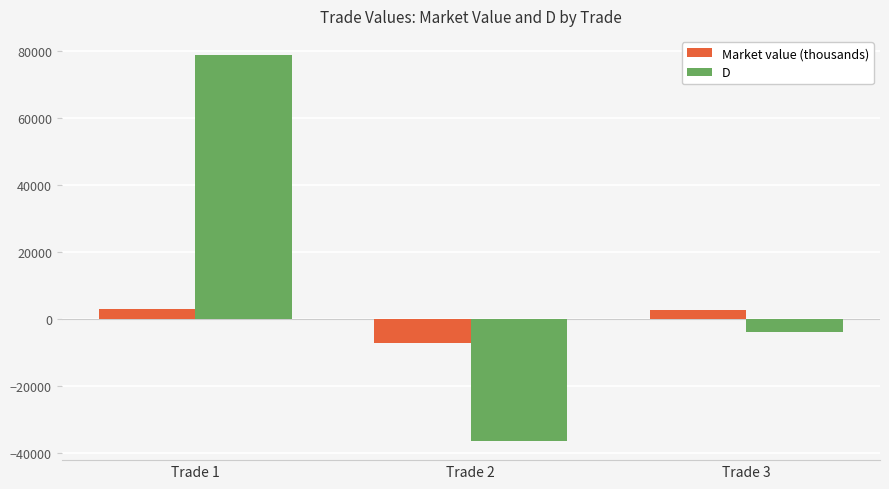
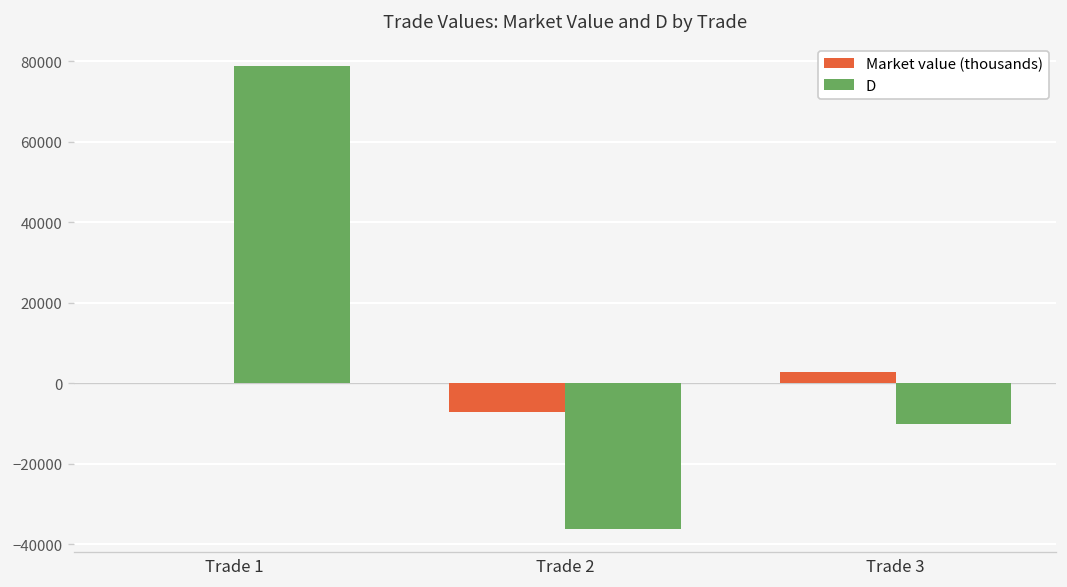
  {
    "Market value (thousands)": {
-     "Trade 1": 3000,
+     "Trade 1": 0,
      "Trade 2": -7000,
      "Trade 3": 3000
    },
    "D": {
      "Trade 1": 79000,
      "Trade 2": -36000,
-     "Trade 3": -4000
+     "Trade 3": -10000
    }
  }
